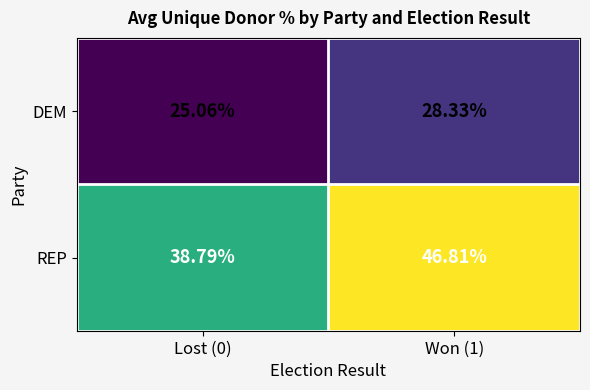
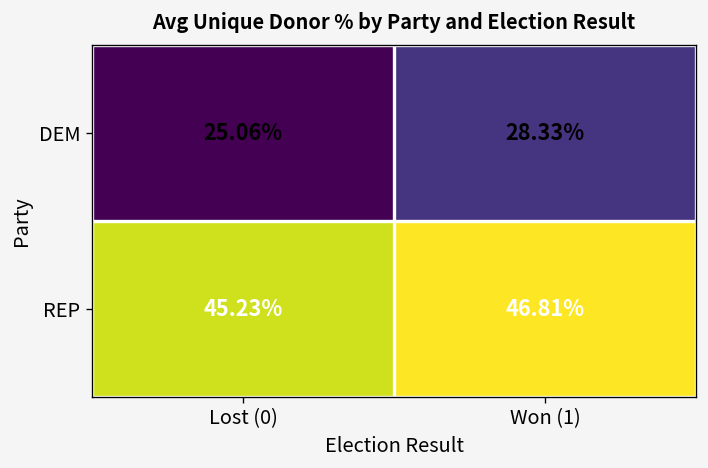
  {
    "DEM": {
      "Lost (0)": "25.06%",
      "Won (1)": "28.33%"
    },
    "REP": {
-     "Lost (0)": "38.79%",
+     "Lost (0)": "45.23%",
      "Won (1)": "46.81%"
    }
  }
